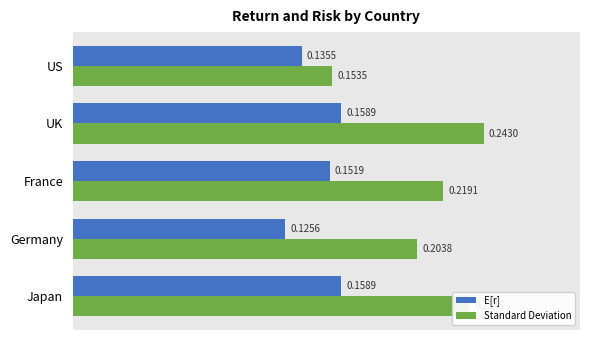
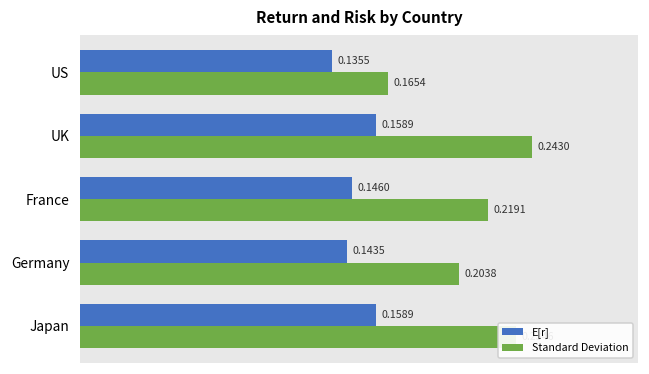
  {
    "E[r]": {
      "US": 0.1355,
      "UK": 0.1589,
-     "France": 0.1519,
-     "Germany": 0.1256,
+     "France": 0.1460,
+     "Germany": 0.1435,
      "Japan": 0.1589
    },
    "Standard Deviation": {
-     "US": 0.1535,
+     "US": 0.1654,
      "UK": 0.2430,
      "France": 0.2191,
      "Germany": 0.2038
    }
  }
